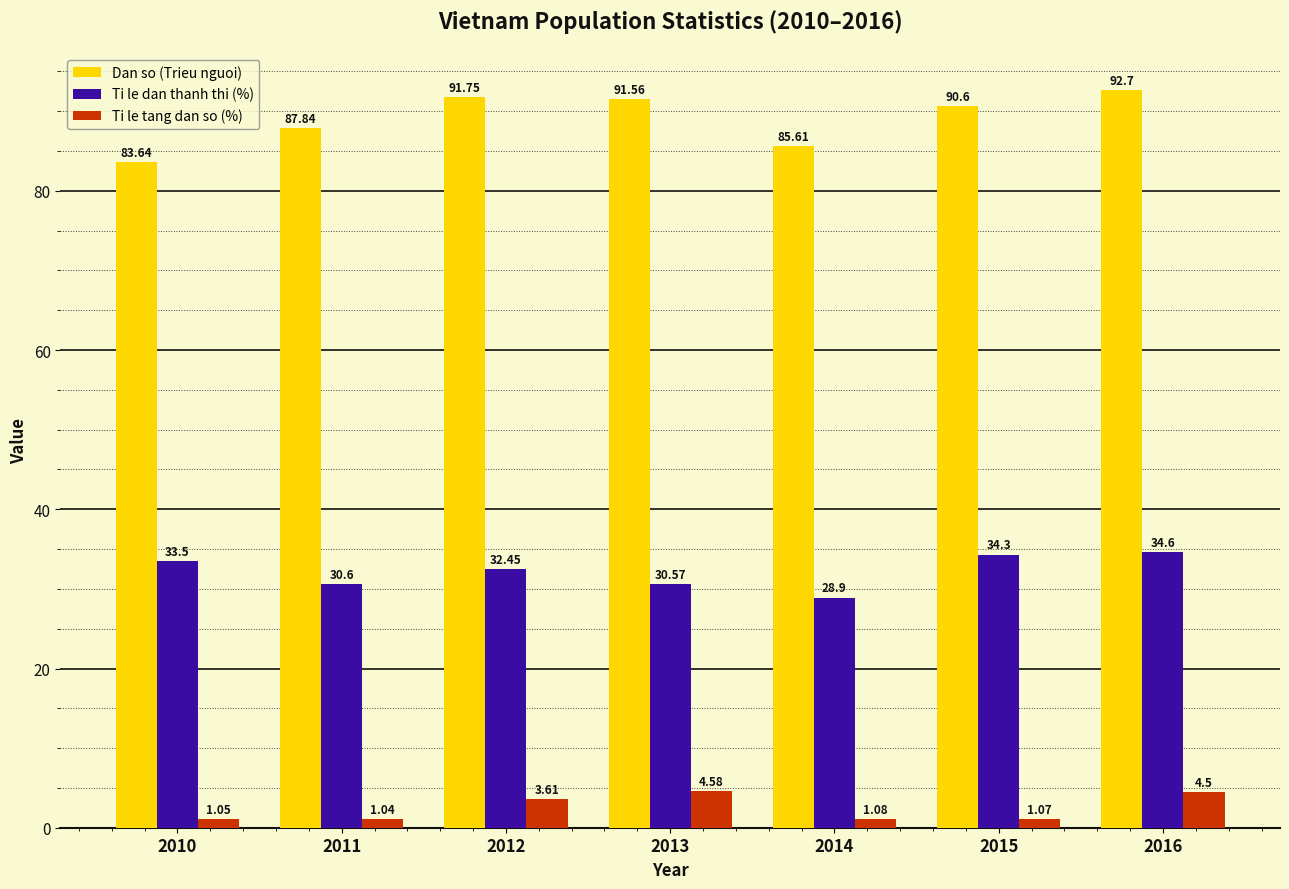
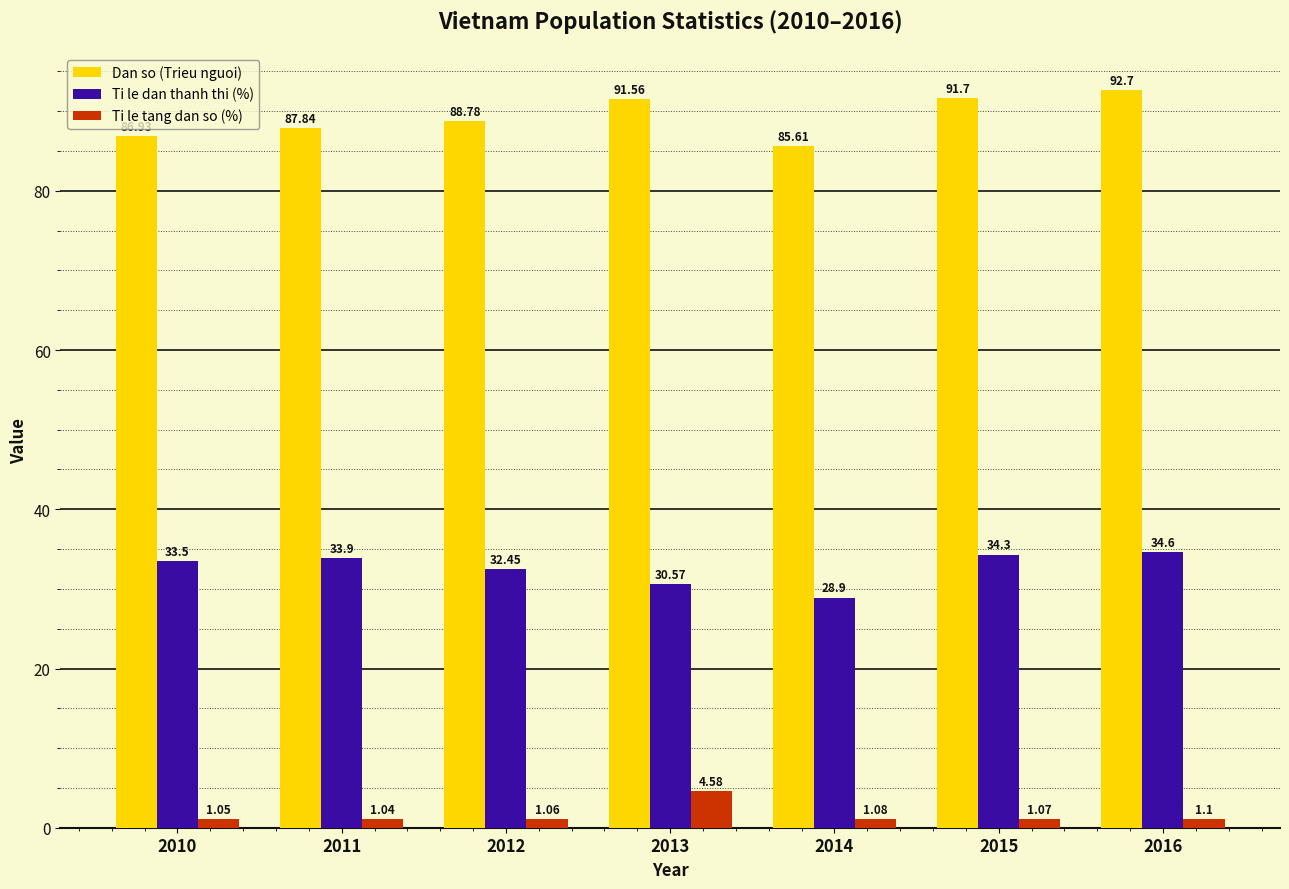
  {
    "Dan so (Trieu nguoi)": {
-     "2010": 84,
+     "2010": 87,
      "2011": 87.84,
-     "2012": 91.75,
+     "2012": 88.78,
      "2013": 91.56,
      "2014": 85.61,
-     "2015": 90.6,
+     "2015": 91.7,
      "2016": 92.7
    },
    "Ti le dan thanh thi (%)": {
      "2010": 33.5,
-     "2011": 30.6,
+     "2011": 33.9,
      "2012": 32.45,
      "2013": 30.57,
      "2014": 28.9,
      "2015": 34.3,
      "2016": 34.6
    },
    "Ti le tang dan so (%)": {
      "2010": 1.05,
      "2011": 1.04,
-     "2012": 3.61,
+     "2012": 1.06,
      "2013": 4.58,
      "2014": 1.08,
      "2015": 1.07,
-     "2016": 4.5
+     "2016": 1.1
    }
  }
